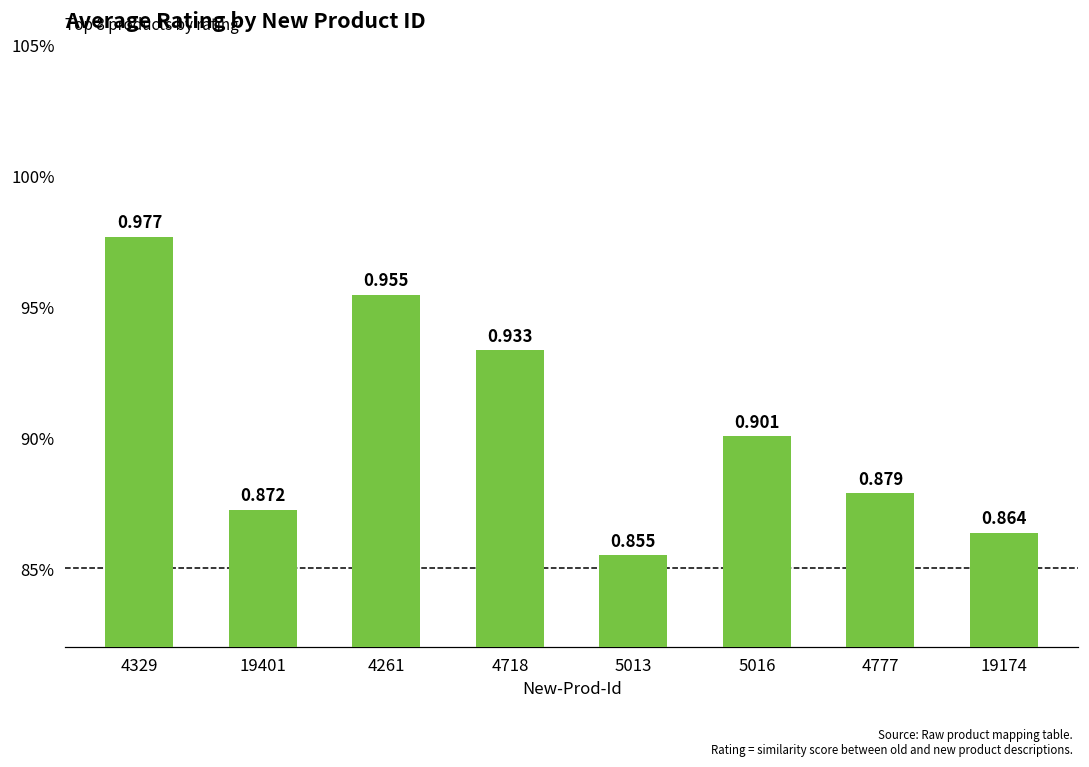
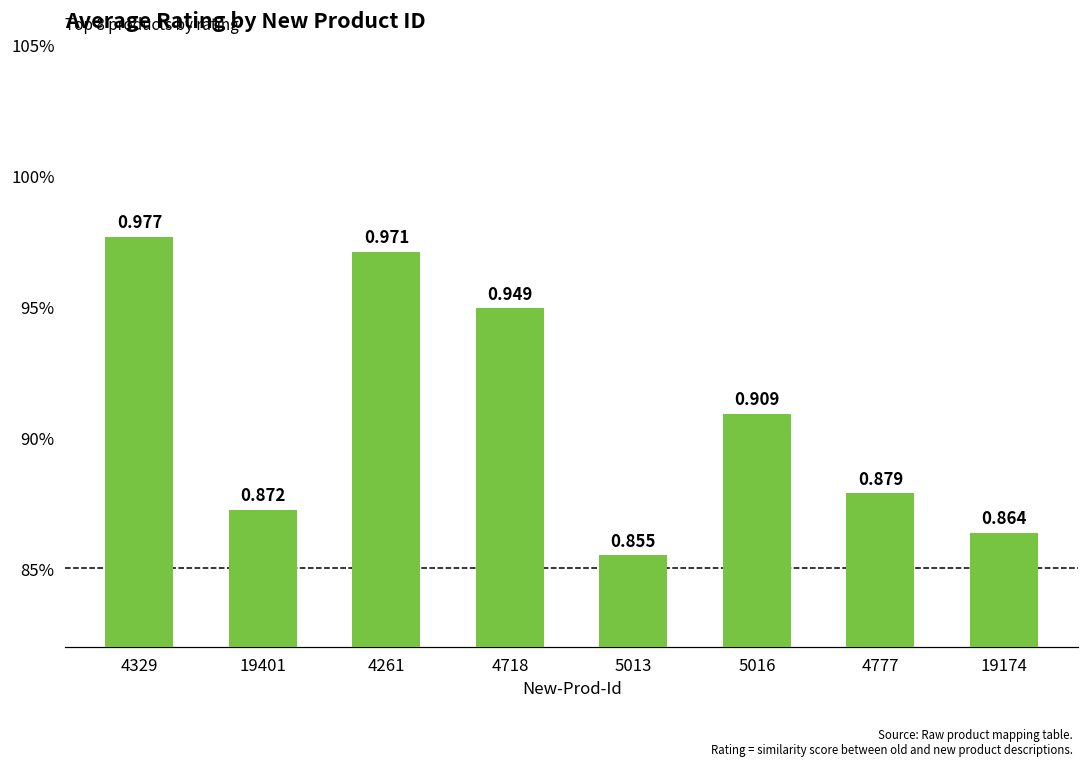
  {
    "4329": 0.977,
    "19401": 0.872,
-   "4261": 0.955,
-   "4718": 0.933,
+   "4261": 0.971,
+   "4718": 0.949,
    "5013": 0.855,
-   "5016": 0.901,
+   "5016": 0.909,
    "4777": 0.879,
    "19174": 0.864
  }
